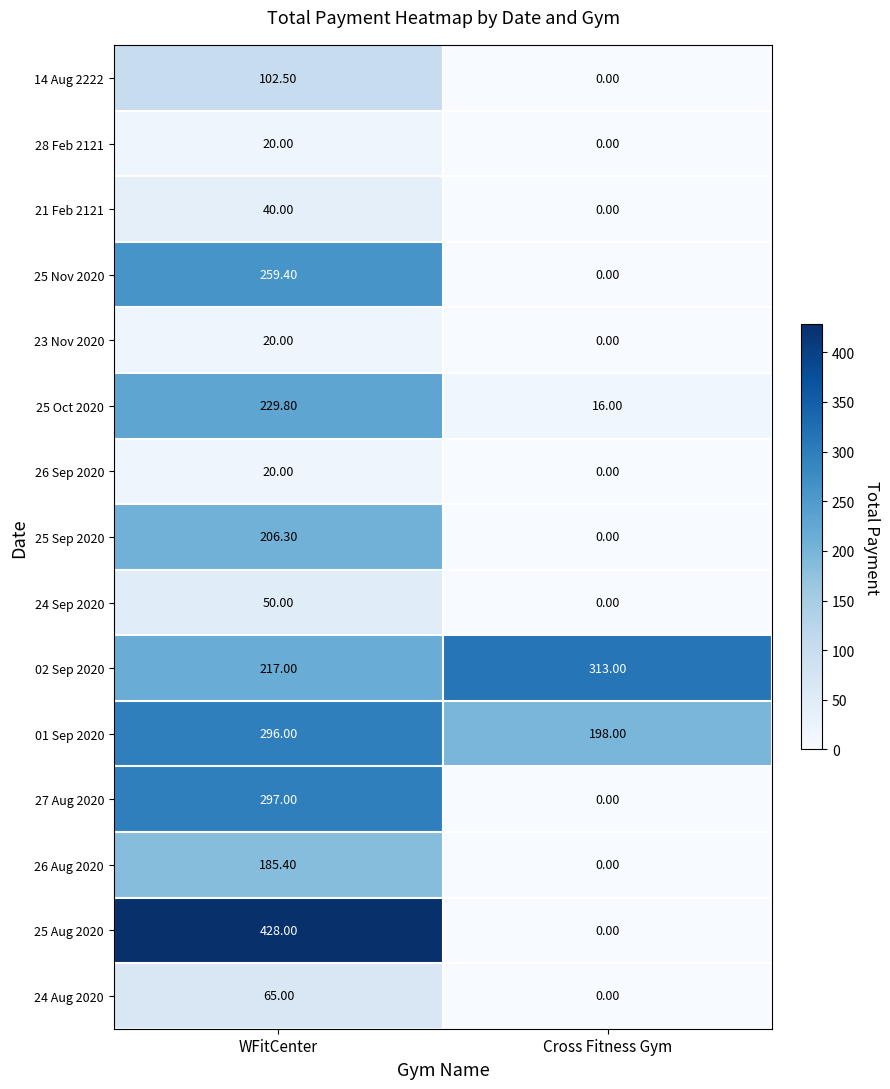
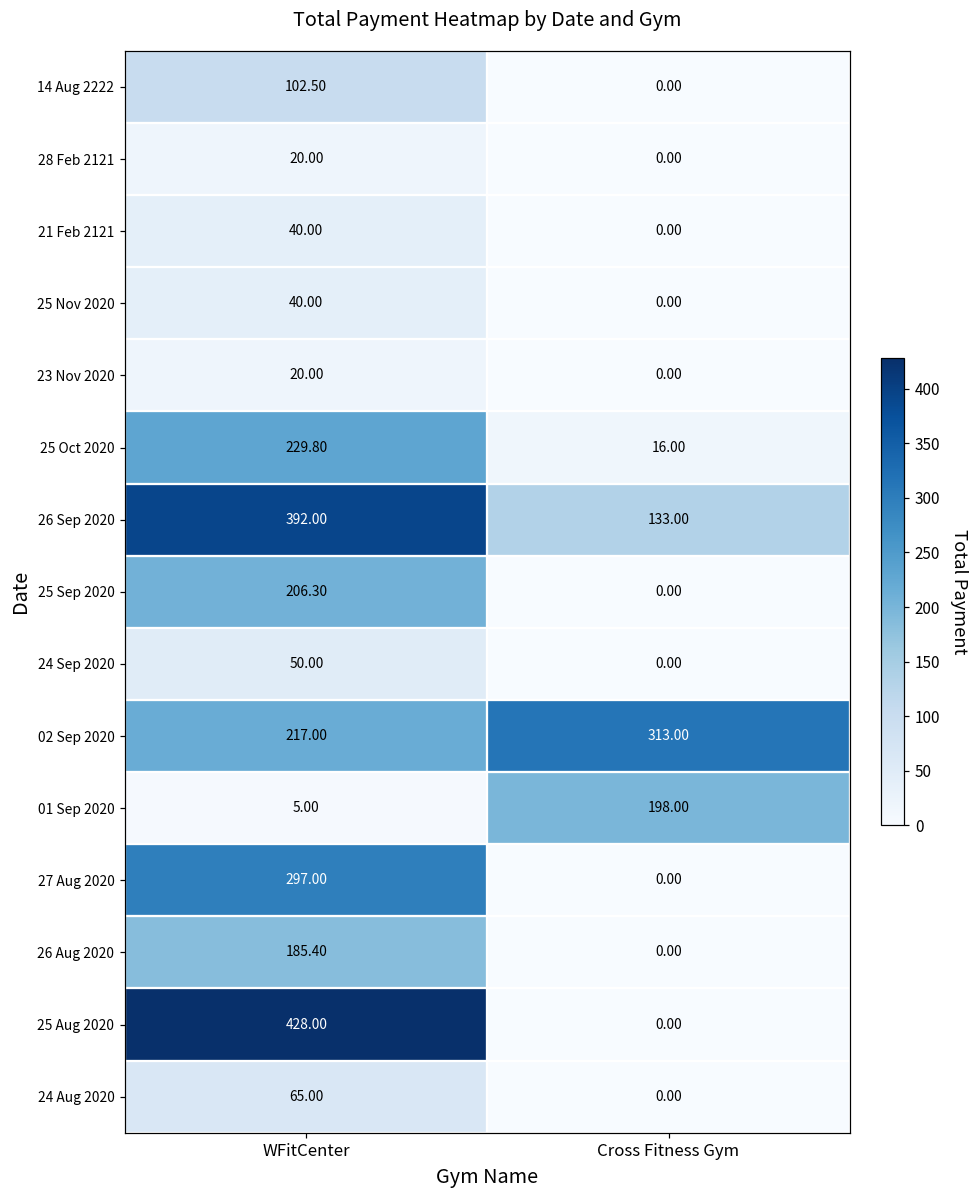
  {
    "14 Aug 2222": {
      "WFitCenter": 102.50,
      "Cross Fitness Gym": 0.00
    },
    "28 Feb 2121": {
      "WFitCenter": 20.00,
      "Cross Fitness Gym": 0.00
    },
    "21 Feb 2121": {
      "WFitCenter": 40.00,
      "Cross Fitness Gym": 0.00
    },
    "25 Nov 2020": {
-     "WFitCenter": 259.40,
+     "WFitCenter": 40.00,
      "Cross Fitness Gym": 0.00
    },
    "23 Nov 2020": {
      "WFitCenter": 20.00,
      "Cross Fitness Gym": 0.00
    },
    "25 Oct 2020": {
      "WFitCenter": 229.80,
      "Cross Fitness Gym": 16.00
    },
    "26 Sep 2020": {
-     "WFitCenter": 20.00,
-     "Cross Fitness Gym": 0.00
+     "WFitCenter": 392.00,
+     "Cross Fitness Gym": 133.00
    },
    "25 Sep 2020": {
      "WFitCenter": 206.30,
      "Cross Fitness Gym": 0.00
    },
    "24 Sep 2020": {
      "WFitCenter": 50.00,
      "Cross Fitness Gym": 0.00
    },
    "02 Sep 2020": {
      "WFitCenter": 217.00,
      "Cross Fitness Gym": 313.00
    },
    "01 Sep 2020": {
-     "WFitCenter": 296.00,
+     "WFitCenter": 5.00,
      "Cross Fitness Gym": 198.00
    },
    "27 Aug 2020": {
      "WFitCenter": 297.00,
      "Cross Fitness Gym": 0.00
    },
    "26 Aug 2020": {
      "WFitCenter": 185.40,
      "Cross Fitness Gym": 0.00
    },
    "25 Aug 2020": {
      "WFitCenter": 428.00,
      "Cross Fitness Gym": 0.00
    },
    "24 Aug 2020": {
      "WFitCenter": 65.00,
      "Cross Fitness Gym": 0.00
    }
  }
